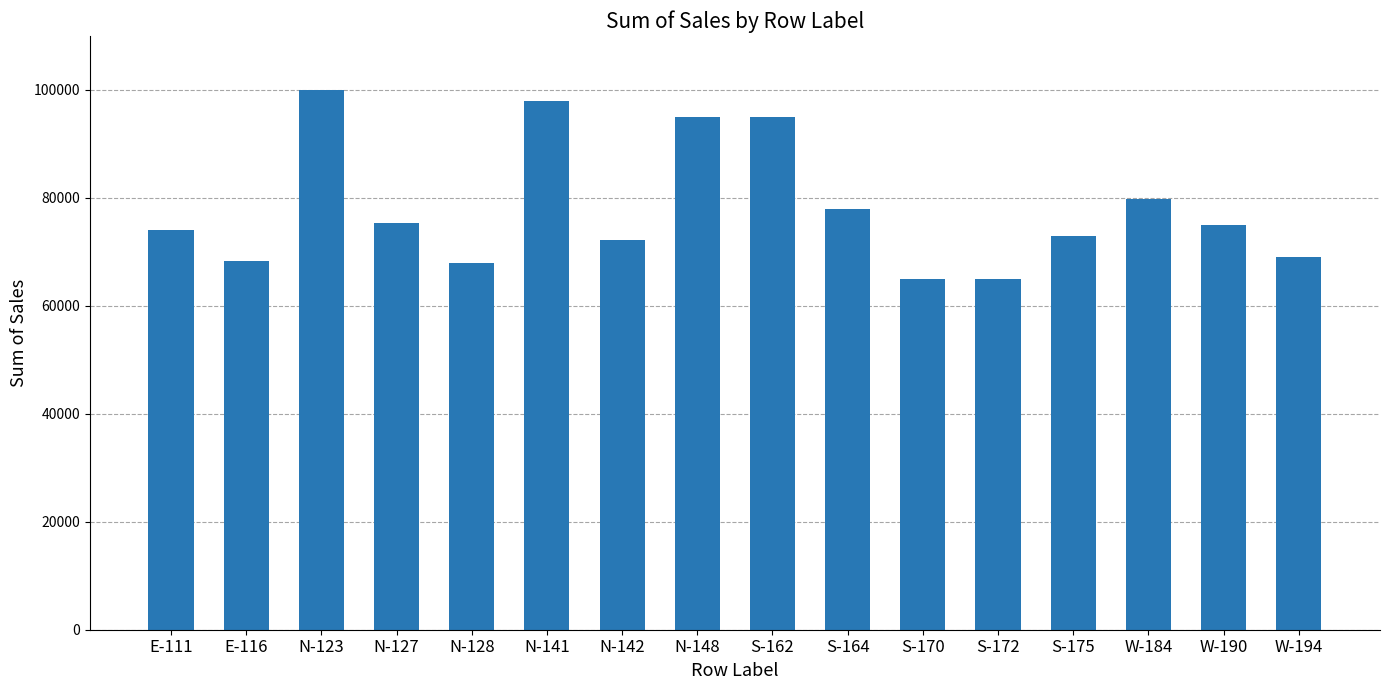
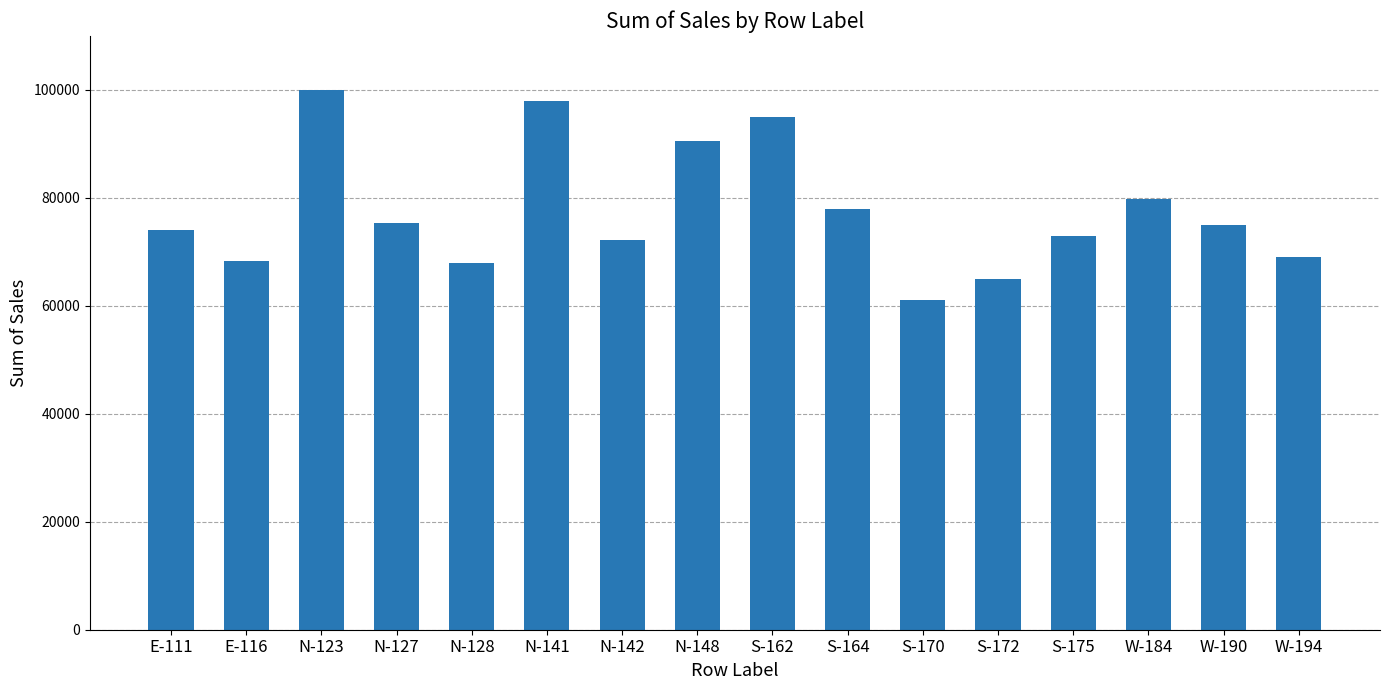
  {
    "E-111": 74000,
    "E-116": 68000,
    "N-123": 100000,
    "N-127": 75000,
    "N-128": 68000,
    "N-141": 98000,
    "N-142": 72000,
-   "N-148": 95000,
+   "N-148": 91000,
    "S-162": 95000,
    "S-164": 78000,
-   "S-170": 65000,
+   "S-170": 61000,
    "S-172": 65000,
    "S-175": 73000,
    "W-184": 80000,
    "W-190": 75000,
    "W-194": 69000
  }
